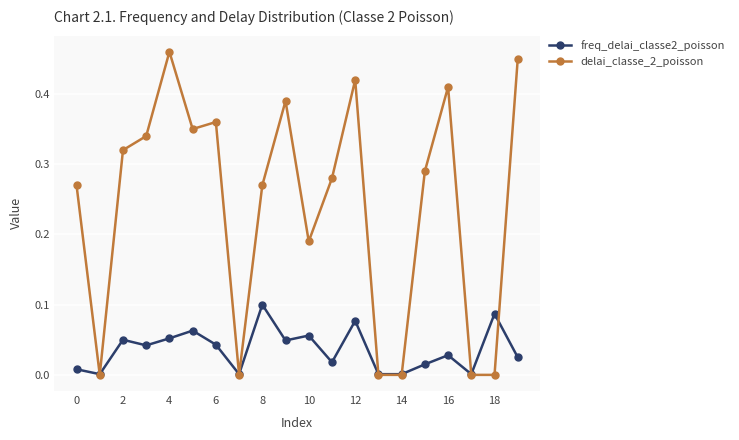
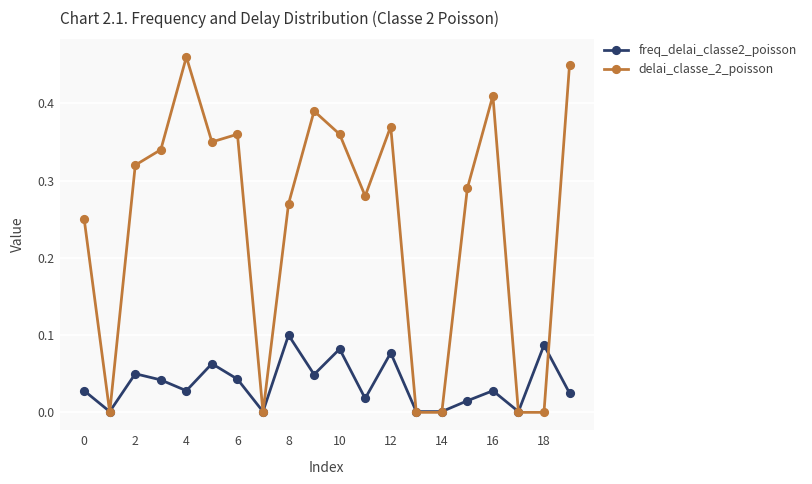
  {
    "freq_delai_classe2_poisson": {
-     "0": 0.01,
+     "0": 0.03,
      "2": 0.05,
-     "4": 0.05,
+     "4": 0.03,
      "6": 0.04,
      "8": 0.10,
-     "10": 0.06,
+     "10": 0.08,
      "12": 0.08,
      "16": 0.03,
      "18": 0.09
    },
    "delai_classe_2_poisson": {
-     "0": 0.27,
+     "0": 0.25,
      "2": 0.32,
      "4": 0.46,
      "6": 0.36,
      "8": 0.27,
-     "10": 0.19,
-     "12": 0.42,
+     "10": 0.36,
+     "12": 0.37,
      "16": 0.41,
      "18": 0.00
    }
  }
